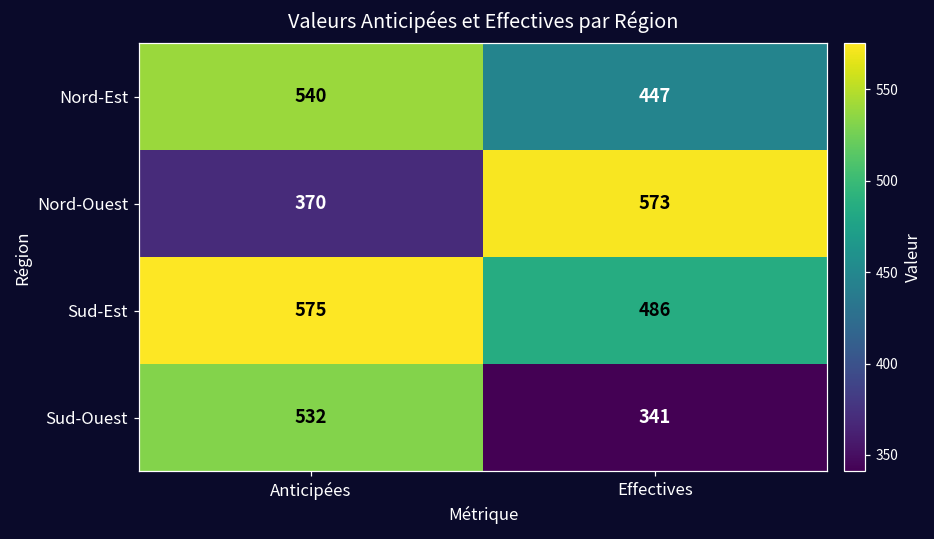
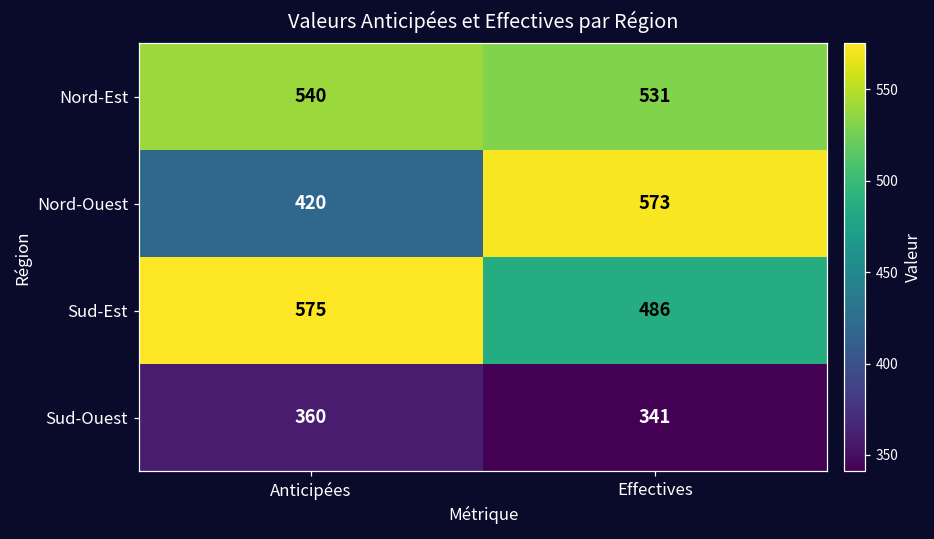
  {
    "Nord-Est": {
      "Anticipées": 540,
-     "Effectives": 447
+     "Effectives": 531
    },
    "Nord-Ouest": {
-     "Anticipées": 370,
+     "Anticipées": 420,
      "Effectives": 573
    },
    "Sud-Est": {
      "Anticipées": 575,
      "Effectives": 486
    },
    "Sud-Ouest": {
-     "Anticipées": 532,
+     "Anticipées": 360,
      "Effectives": 341
    }
  }
